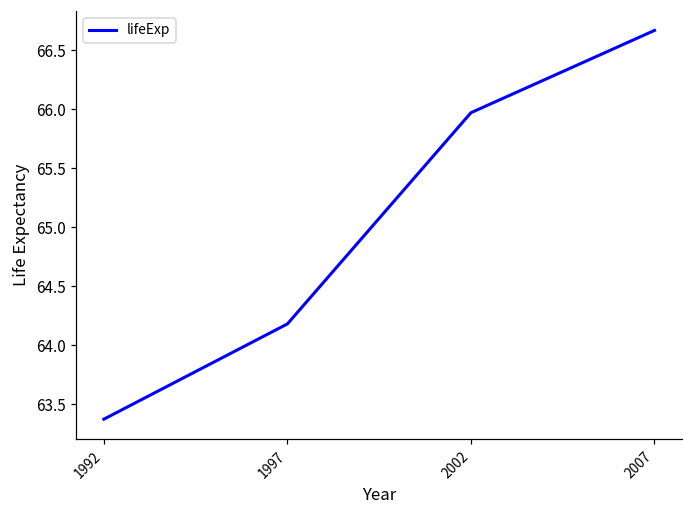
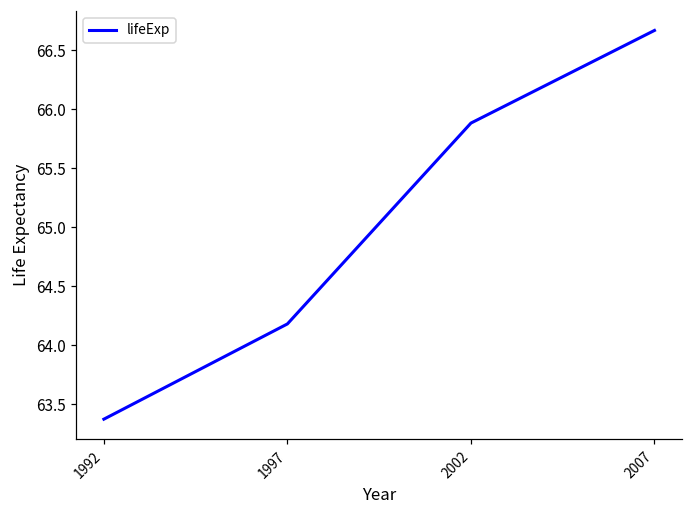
  {
    "1992": 63.37,
    "1997": 64.18,
-   "2002": 65.97,
+   "2002": 65.88,
    "2007": 66.67
  }
